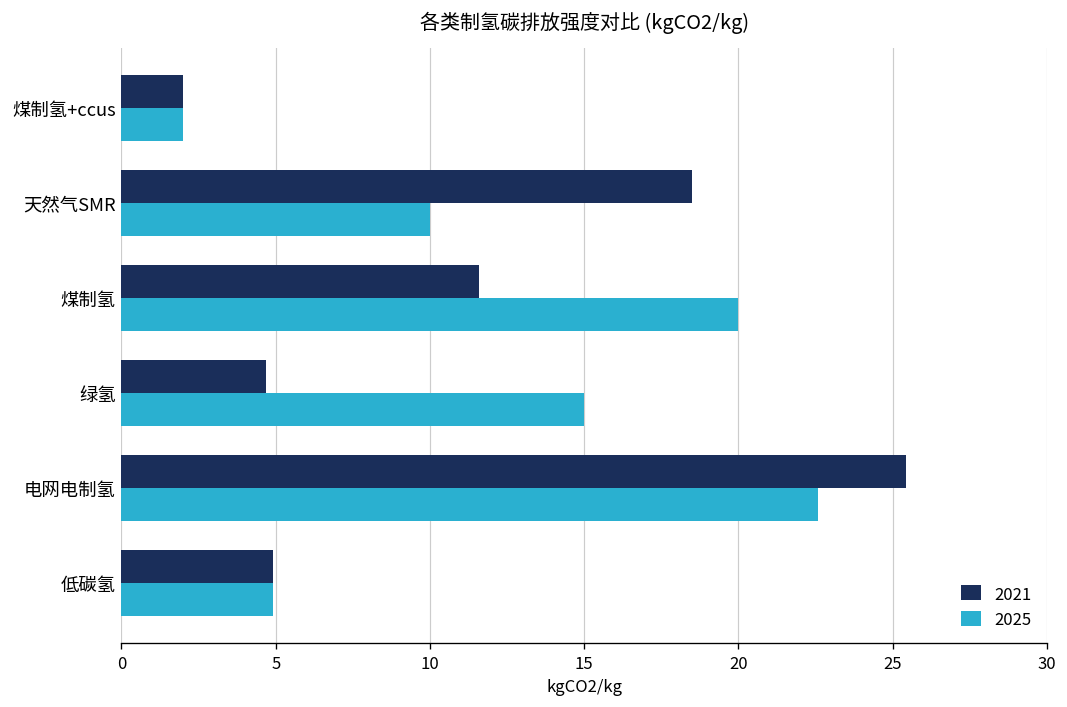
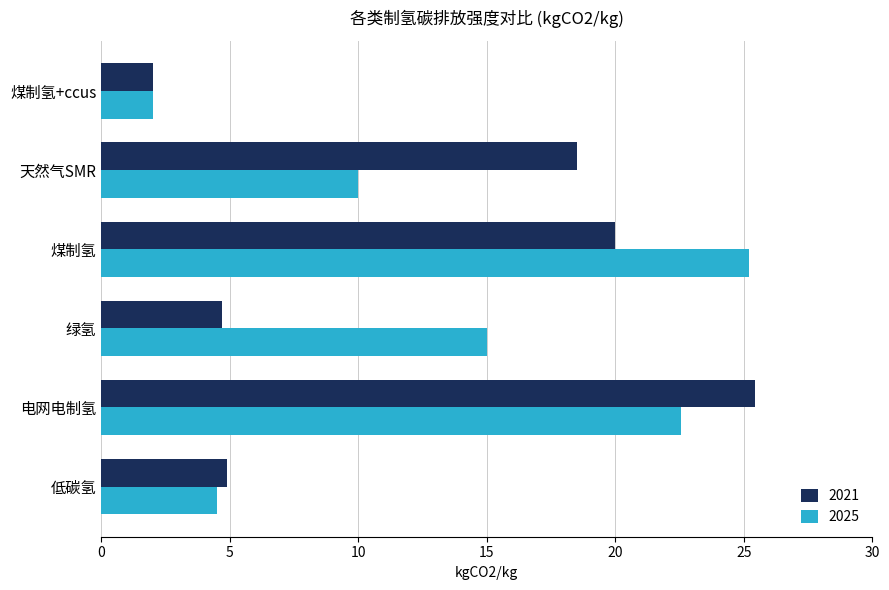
  {
    "2021": {
      "煤制氢+ccus": 2.0,
      "天然气SMR": 18.5,
-     "煤制氢": 11.6,
+     "煤制氢": 20.0,
      "绿氢": 4.7,
      "电网电制氢": 25.4,
      "低碳氢": 4.9
    },
    "2025": {
      "煤制氢+ccus": 2.0,
      "天然气SMR": 10.0,
-     "煤制氢": 20.0,
+     "煤制氢": 25.2,
      "绿氢": 15.0,
      "电网电制氢": 22.6,
-     "低碳氢": 4.9
+     "低碳氢": 4.5
    }
  }
